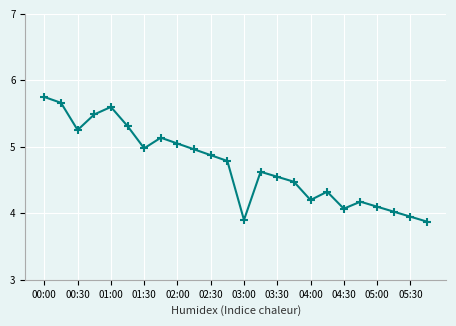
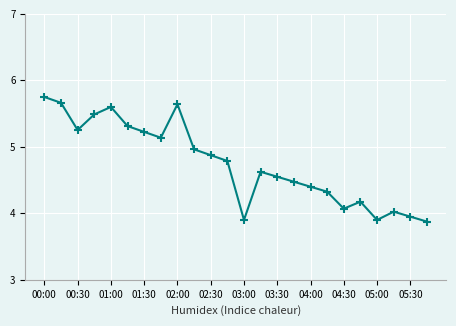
  {
    "00:00": 5.8,
    "00:30": 5.3,
    "01:00": 5.6,
-   "01:30": 5.0,
-   "02:00": 5.1,
+   "01:30": 5.2,
+   "02:00": 5.6,
    "02:30": 4.9,
    "03:00": 3.9,
    "03:30": 4.6,
-   "04:00": 4.2,
+   "04:00": 4.4,
    "04:30": 4.1,
-   "05:00": 4.1,
+   "05:00": 3.9,
    "05:30": 4.0
  }
